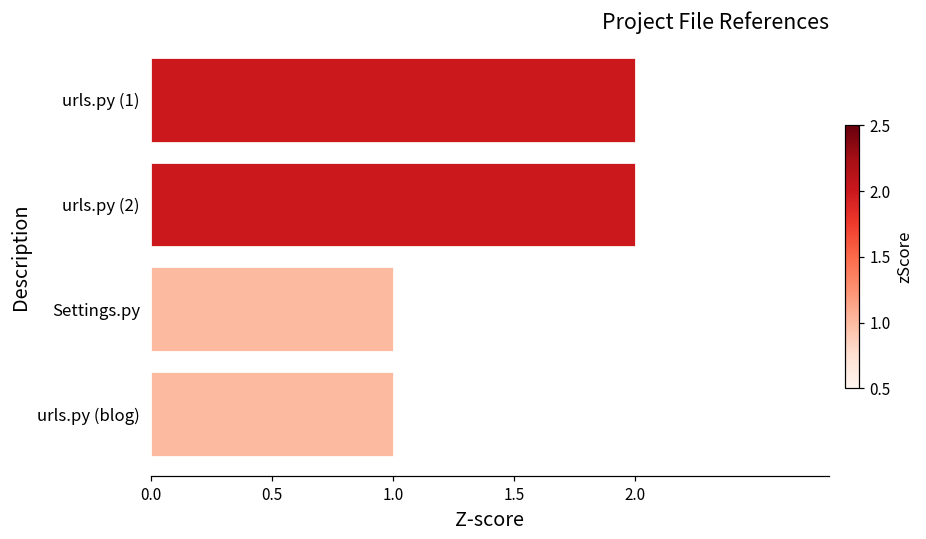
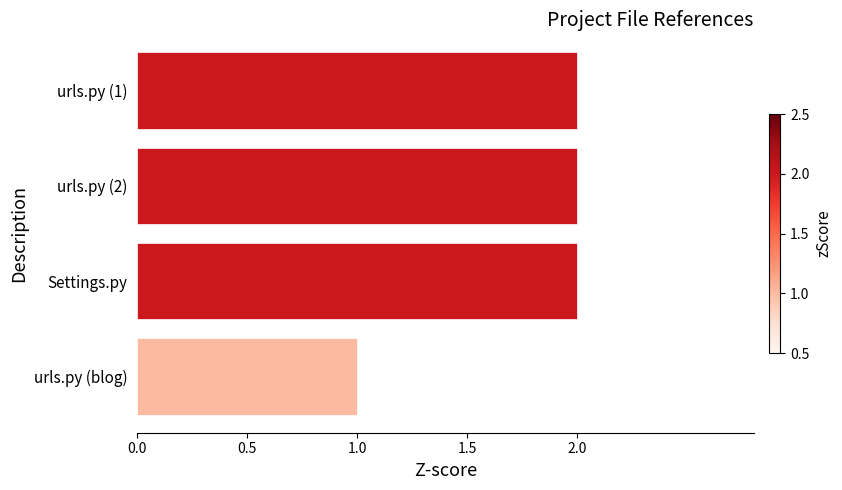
  {
    "urls.py (1)": 2,
    "urls.py (2)": 2,
-   "Settings.py": 1,
+   "Settings.py": 2,
    "urls.py (blog)": 1
  }
